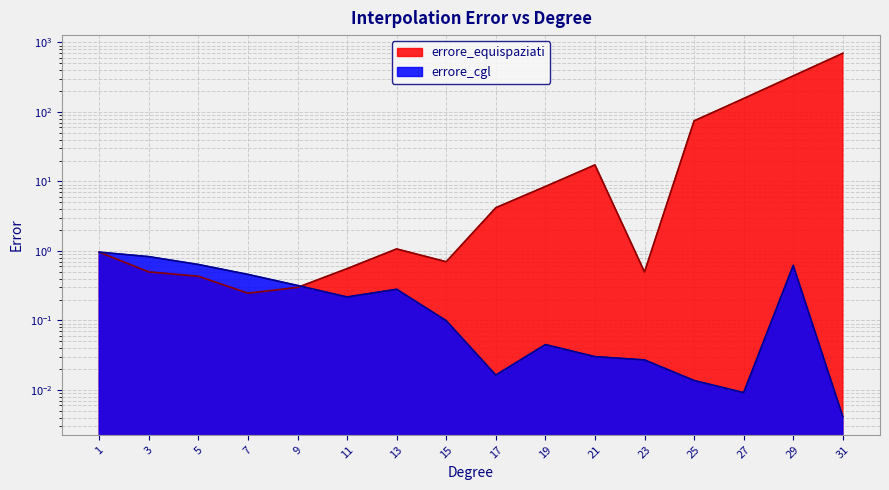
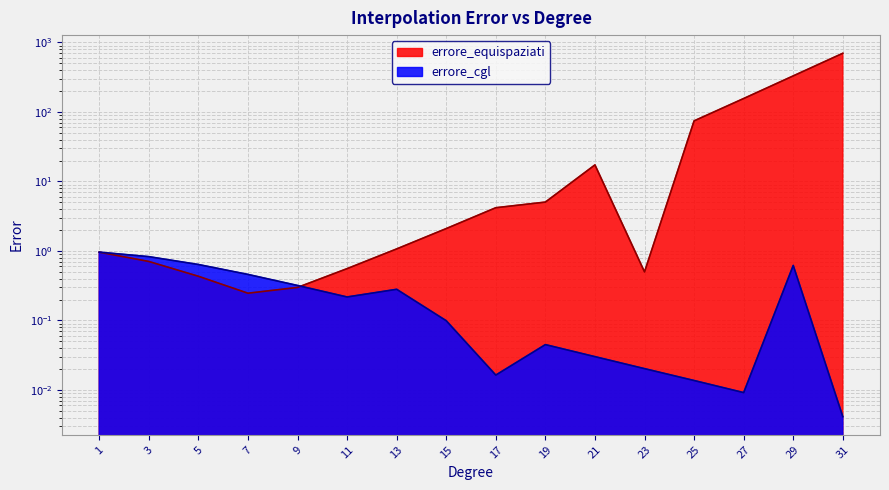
  {
    "errore_equispaziati": {
-     "3": 0.5,
+     "3": 0.7,
      "5": 0.4,
      "7": 0.25,
      "11": 0.6,
      "13": 1.1,
-     "15": 0.7,
+     "15": 2.1,
      "17": 4,
-     "19": 8,
+     "19": 5,
      "21": 17,
      "23": 0.5,
      "25": 70,
      "27": 160,
      "29": 300,
      "31": 700
    },
    "errore_cgl": {
      "3": 0.8,
      "5": 0.6,
      "7": 0.5,
      "11": 0.22,
      "13": 0.28,
      "15": 0.10,
      "17": 0.016,
      "19": 0.05,
      "21": 0.03,
-     "23": 0.027,
+     "23": 0.020,
      "25": 0.014,
      "27": 0.009,
      "29": 0.6,
      "31": 0.004
    }
  }
